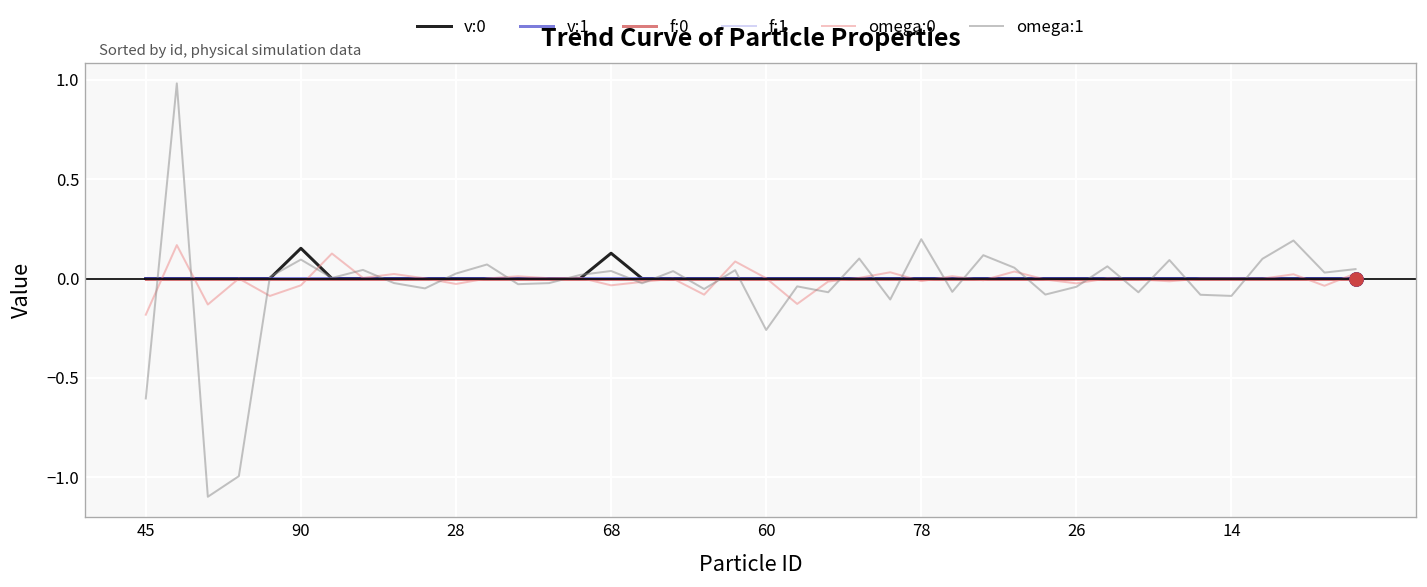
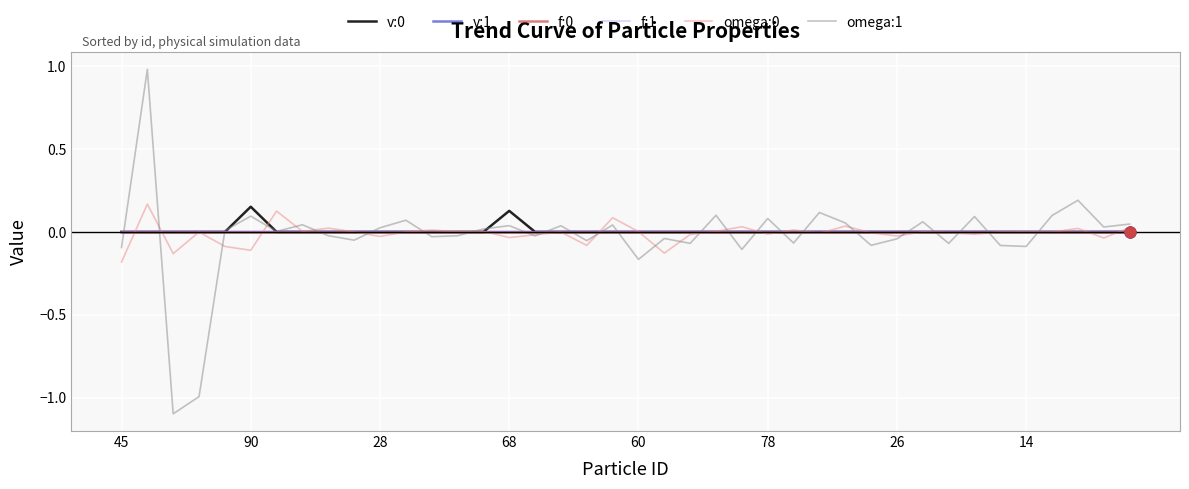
  {
    "f:1": {
      "90": 0.00,
      "68": 0.00
    },
    "omega:0": {
      "45": -0.18,
-     "90": -0.03,
+     "90": -0.11,
      "68": -0.03
    },
    "omega:1": {
-     "45": -0.60,
+     "45": -0.09,
      "90": 0.10,
      "68": 0.04,
-     "60": -0.26,
-     "78": 0.20
+     "60": -0.17,
+     "78": 0.08
    }
  }
